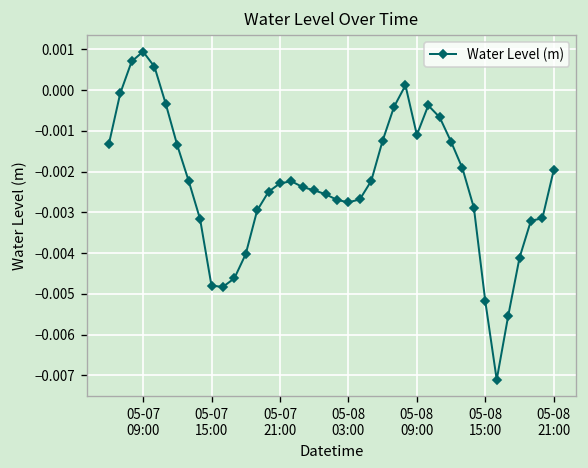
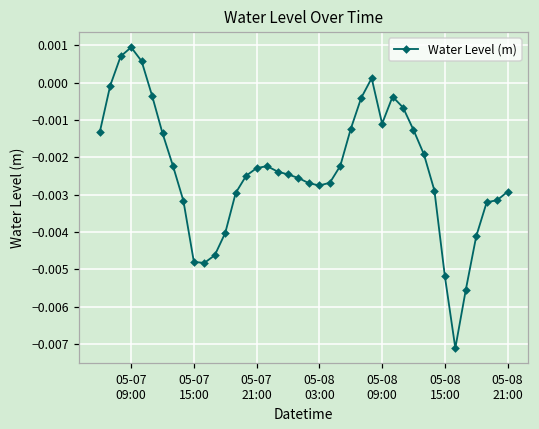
  {
    "05-07 09:00": 0.0009,
    "05-07 15:00": -0.0048,
    "05-07 21:00": -0.0023,
    "05-08 03:00": -0.0028,
    "05-08 09:00": -0.0011,
    "05-08 15:00": -0.0052,
-   "05-08 21:00": -0.0020
+   "05-08 21:00": -0.0029
  }
